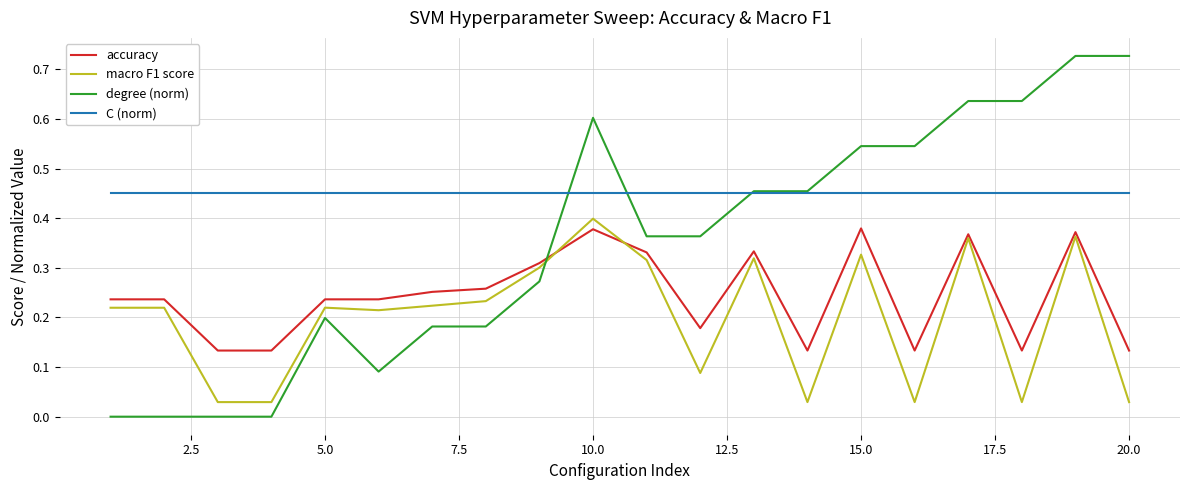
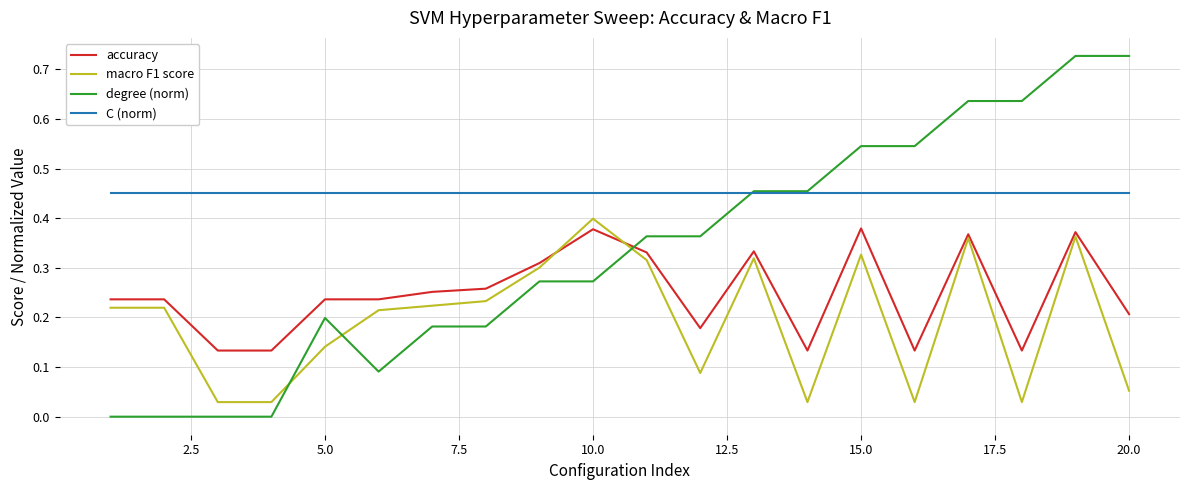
  {
    "accuracy": {
      "5.0": 0.24,
      "10.0": 0.38,
      "15.0": 0.38,
-     "20.0": 0.13
+     "20.0": 0.21
    },
    "macro F1 score": {
-     "5.0": 0.22,
+     "5.0": 0.14,
      "10.0": 0.40,
      "15.0": 0.33,
-     "20.0": 0.03
+     "20.0": 0.05
    },
    "degree (norm)": {
      "5.0": 0.20,
-     "10.0": 0.60,
+     "10.0": 0.27,
      "15.0": 0.55,
      "20.0": 0.73
    },
    "C (norm)": {
      "5.0": 0.45,
      "10.0": 0.45,
      "15.0": 0.45,
      "20.0": 0.45
    }
  }
